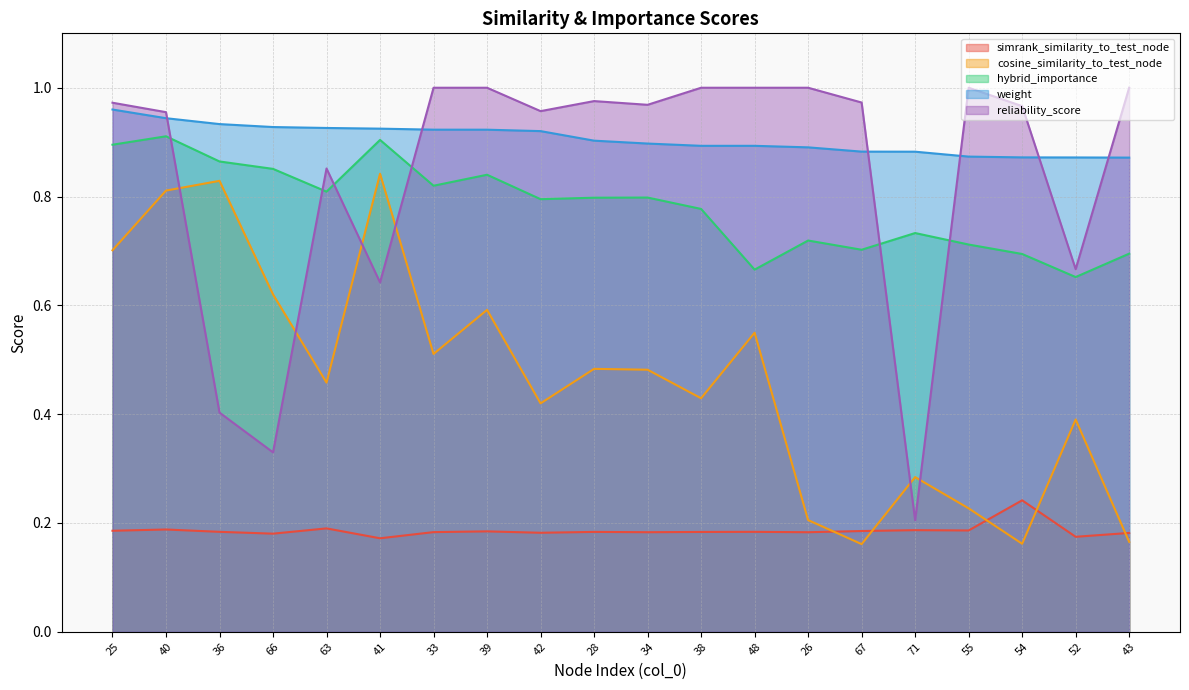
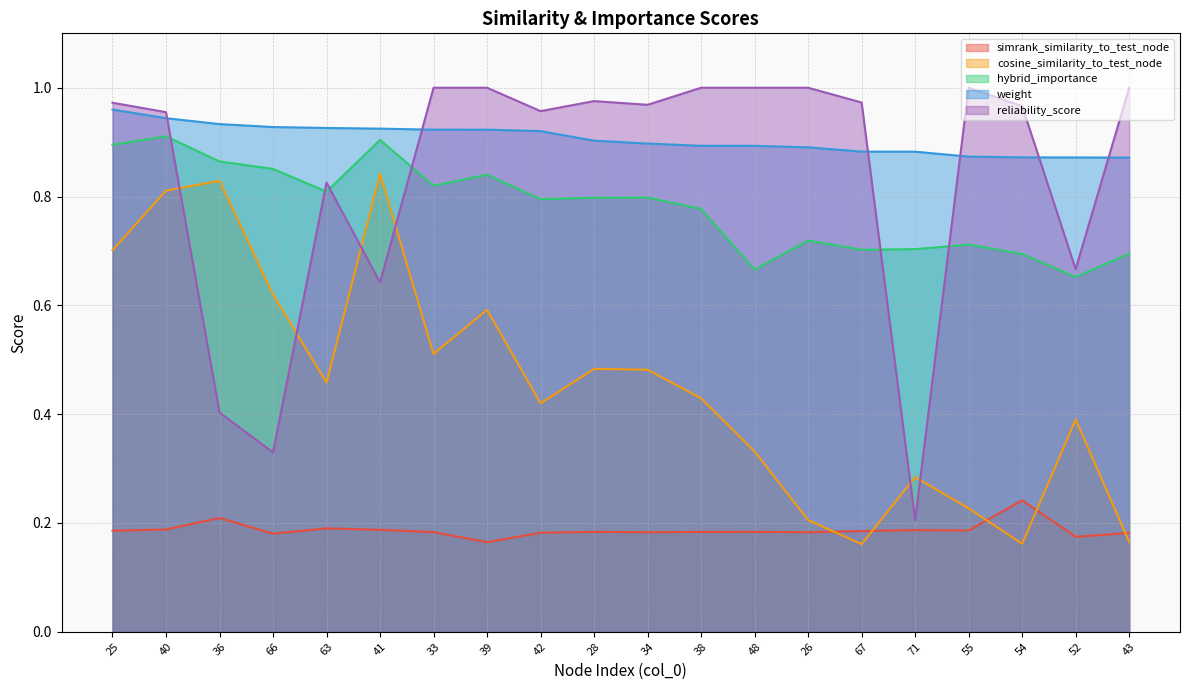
  {
    "simrank_similarity_to_test_node": {
      "25": 0.19,
      "40": 0.19,
-     "36": 0.18,
+     "36": 0.21,
      "66": 0.18,
      "63": 0.19,
-     "41": 0.17,
+     "41": 0.19,
      "33": 0.18,
-     "39": 0.18,
+     "39": 0.16,
      "42": 0.18,
      "28": 0.18,
      "34": 0.18,
      "38": 0.18,
      "48": 0.18,
      "26": 0.18,
      "67": 0.19,
      "71": 0.19,
      "55": 0.19,
      "54": 0.24,
      "52": 0.17,
      "43": 0.18
    },
    "cosine_similarity_to_test_node": {
      "25": 0.70,
      "40": 0.81,
      "36": 0.83,
      "66": 0.62,
      "63": 0.46,
      "41": 0.84,
      "33": 0.51,
      "39": 0.59,
      "42": 0.42,
      "28": 0.48,
      "34": 0.48,
      "38": 0.43,
-     "48": 0.55,
+     "48": 0.33,
      "26": 0.21,
      "67": 0.16,
      "71": 0.28,
      "55": 0.23,
      "54": 0.16,
      "52": 0.39,
      "43": 0.17
    },
    "hybrid_importance": {
      "25": 0.90,
      "40": 0.91,
      "36": 0.86,
      "66": 0.85,
      "63": 0.81,
      "41": 0.90,
      "33": 0.82,
      "39": 0.84,
      "42": 0.80,
      "28": 0.80,
      "34": 0.80,
      "38": 0.78,
      "48": 0.67,
      "26": 0.72,
      "67": 0.70,
-     "71": 0.73,
+     "71": 0.70,
      "55": 0.71,
      "54": 0.69,
      "52": 0.65,
      "43": 0.70
    },
    "weight": {
      "25": 0.96,
      "40": 0.94,
      "36": 0.93,
      "66": 0.93,
      "63": 0.93,
      "41": 0.92,
      "33": 0.92,
      "39": 0.92,
      "42": 0.92,
      "28": 0.90,
      "34": 0.90,
      "38": 0.89,
      "48": 0.89,
      "26": 0.89,
      "67": 0.88,
      "71": 0.88,
      "55": 0.87,
      "54": 0.87,
      "52": 0.87,
      "43": 0.87
    },
    "reliability_score": {
      "25": 0.97,
      "40": 0.96,
      "36": 0.40,
      "66": 0.33,
-     "63": 0.85,
+     "63": 0.83,
      "41": 0.64,
      "33": 1.00,
      "39": 1.00,
      "42": 0.96,
      "28": 0.98,
      "34": 0.97,
      "38": 1.00,
      "48": 1.00,
      "26": 1.00,
      "67": 0.97,
      "71": 0.20,
      "52": 0.67
    }
  }
